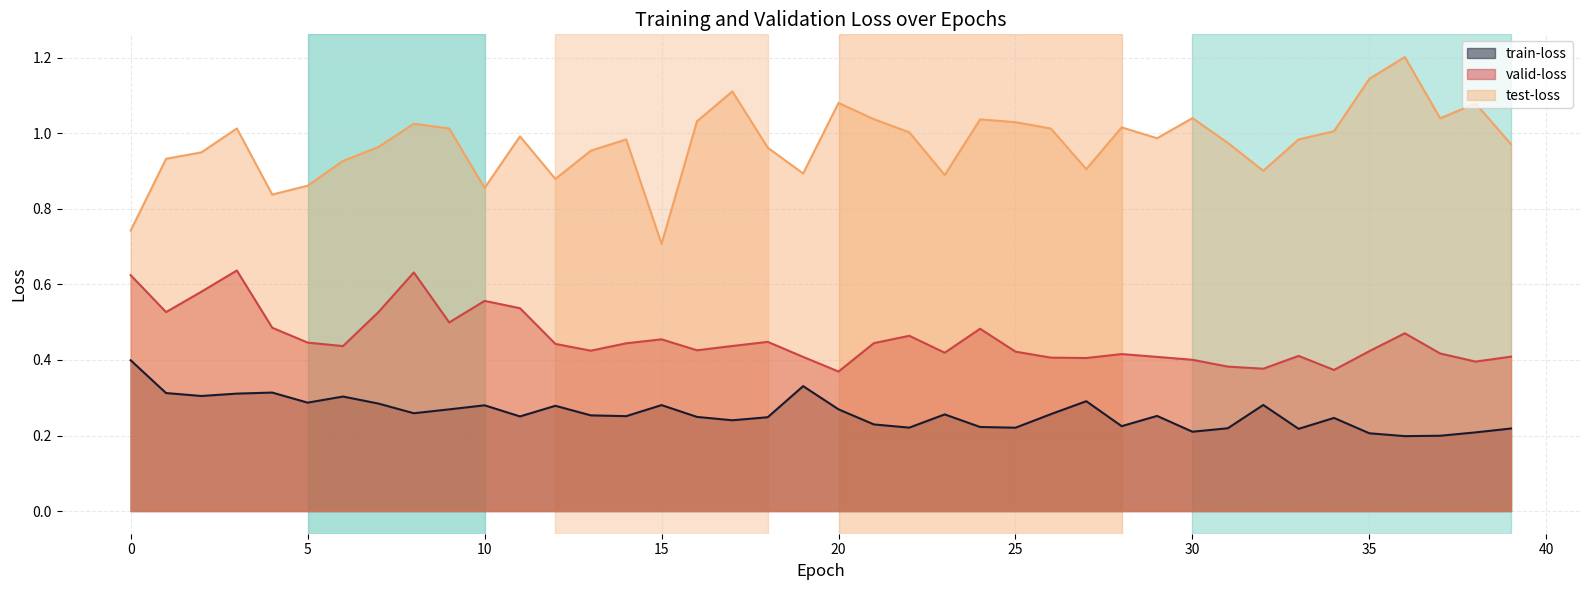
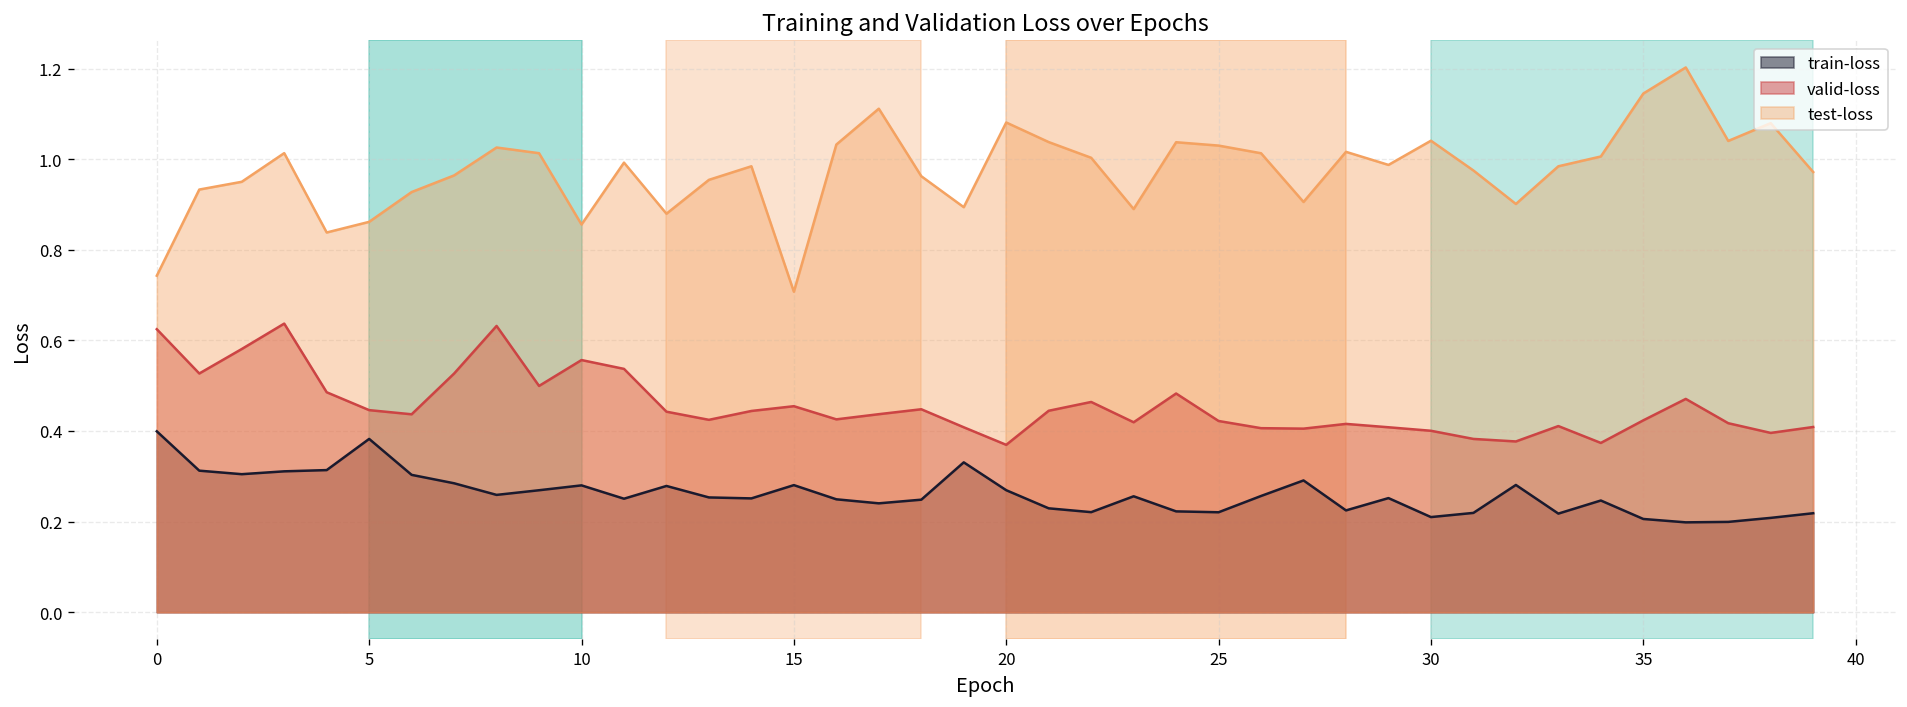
  {
    "train-loss": {
      "0": 0.40,
-     "5": 0.29,
+     "5": 0.38,
      "10": 0.28,
      "15": 0.28,
      "20": 0.27,
      "25": 0.22,
      "30": 0.21,
      "35": 0.21
    },
    "valid-loss": {
      "0": 0.62,
      "5": 0.45,
      "10": 0.56,
      "15": 0.45,
      "20": 0.37,
      "25": 0.42,
      "30": 0.40,
      "35": 0.42
    },
    "test-loss": {
      "0": 0.74,
      "5": 0.86,
      "10": 0.86,
      "15": 0.71,
      "20": 1.08,
      "25": 1.03,
      "30": 1.04,
      "35": 1.14
    }
  }
